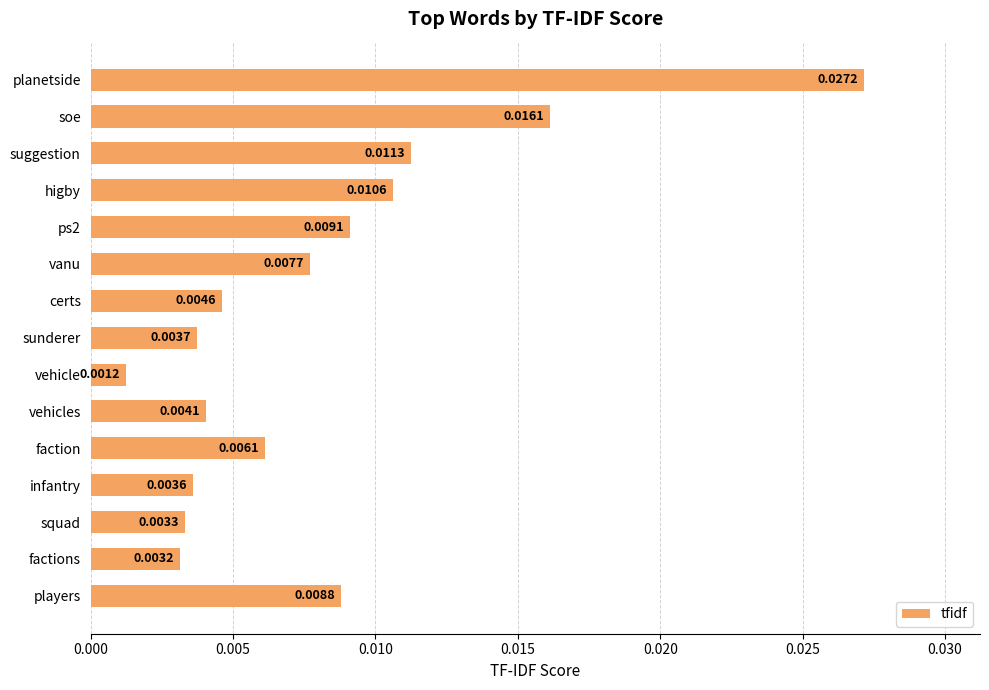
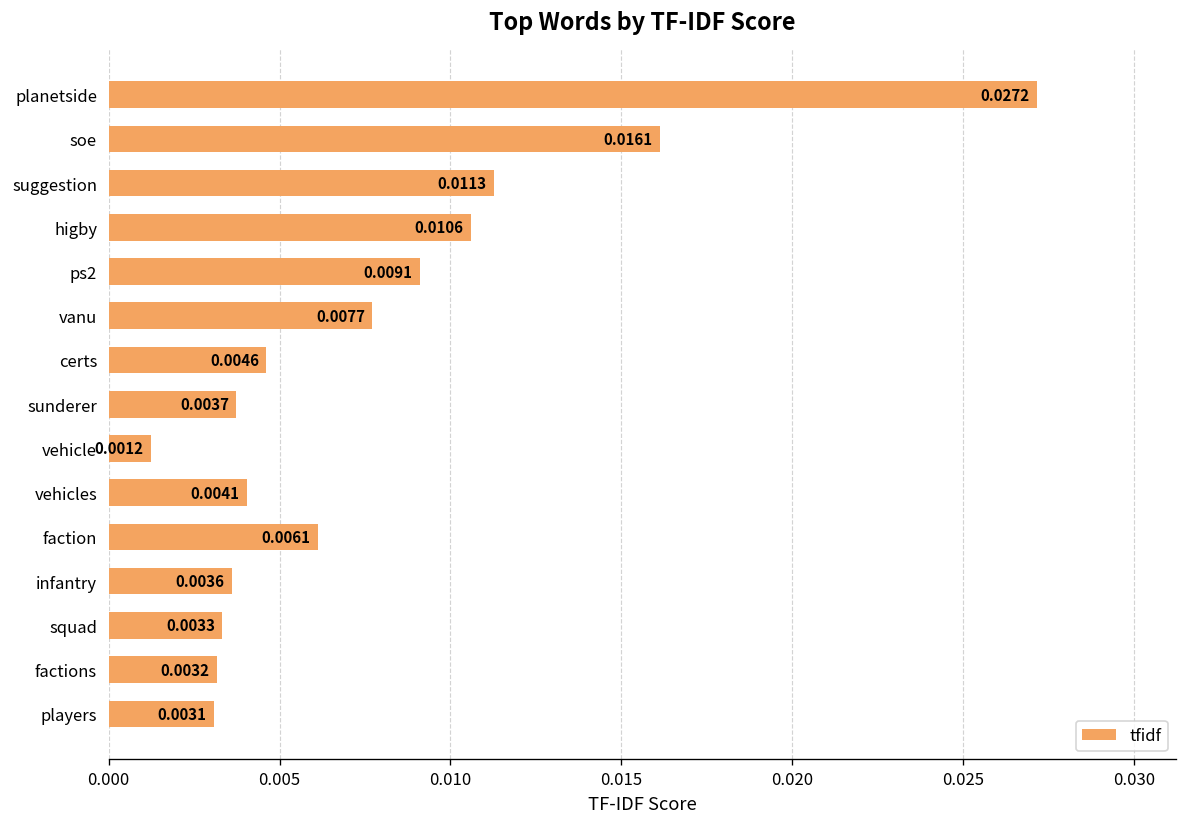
  {
    "planetside": 0.0272,
    "soe": 0.0161,
    "suggestion": 0.0113,
    "higby": 0.0106,
    "ps2": 0.0091,
    "vanu": 0.0077,
    "certs": 0.0046,
    "sunderer": 0.0037,
    "vehicle": 0.0012,
    "vehicles": 0.0041,
    "faction": 0.0061,
    "infantry": 0.0036,
    "squad": 0.0033,
    "factions": 0.0032,
-   "players": 0.0088
+   "players": 0.0031
  }
